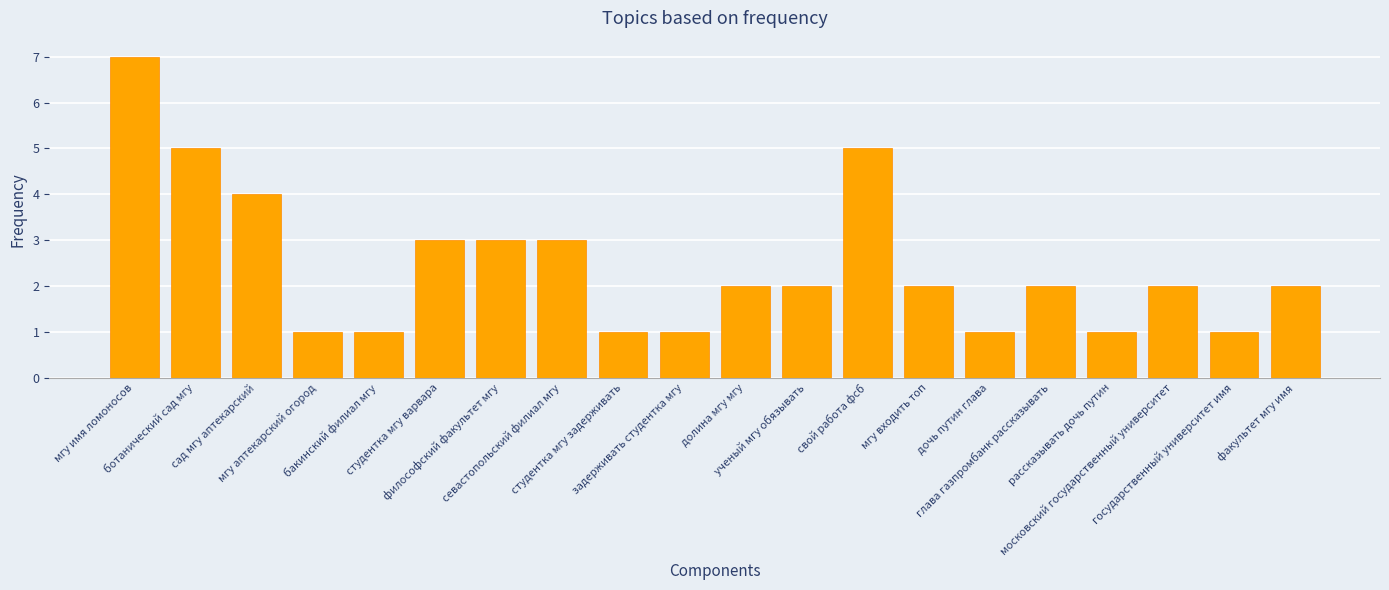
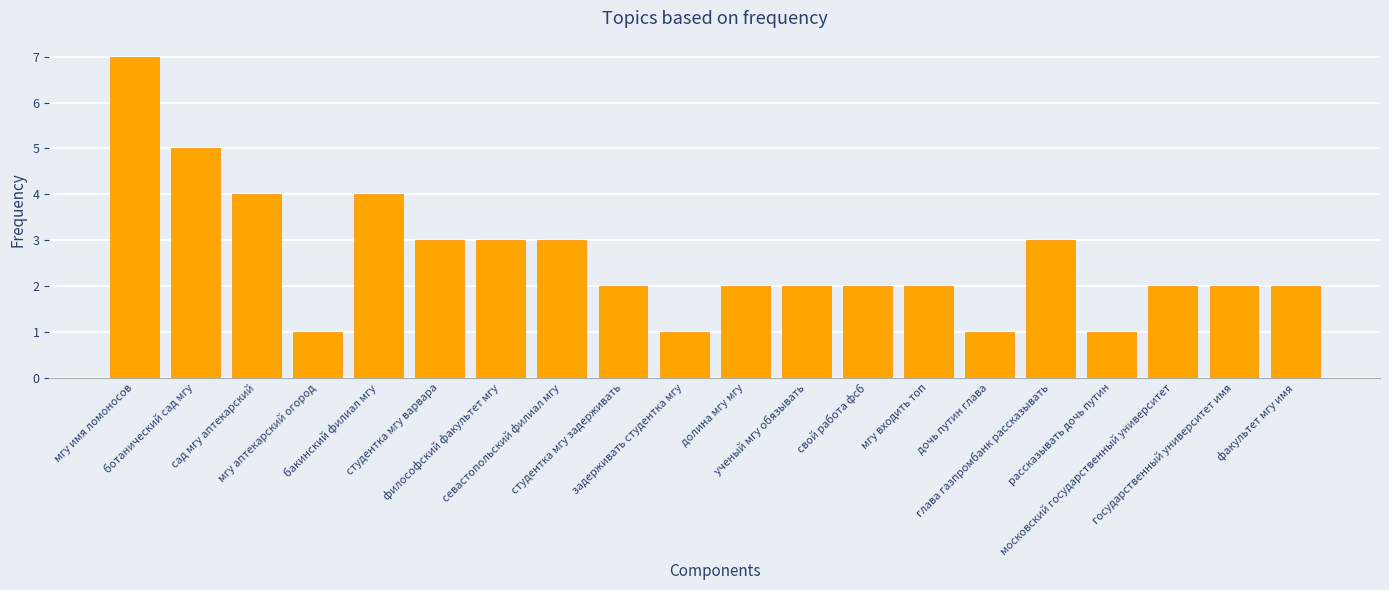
  {
    "мгу имя ломоносов": 7,
    "ботанический сад мгу": 5,
    "сад мгу аптекарский": 4,
    "мгу аптекарский огород": 1,
-   "бакинский филиал мгу": 1,
+   "бакинский филиал мгу": 4,
    "студентка мгу варвара": 3,
    "философский факультет мгу": 3,
    "севастопольский филиал мгу": 3,
-   "студентка мгу задерживать": 1,
+   "студентка мгу задерживать": 2,
    "задерживать студентка мгу": 1,
    "долина мгу мгу": 2,
    "ученый мгу обязывать": 2,
-   "свой работа фсб": 5,
+   "свой работа фсб": 2,
    "мгу входить топ": 2,
    "дочь путин глава": 1,
-   "глава газпромбанк рассказывать": 2,
+   "глава газпромбанк рассказывать": 3,
    "рассказывать дочь путин": 1,
    "московский государственный университет": 2,
-   "государственный университет имя": 1,
+   "государственный университет имя": 2,
    "факультет мгу имя": 2
  }
